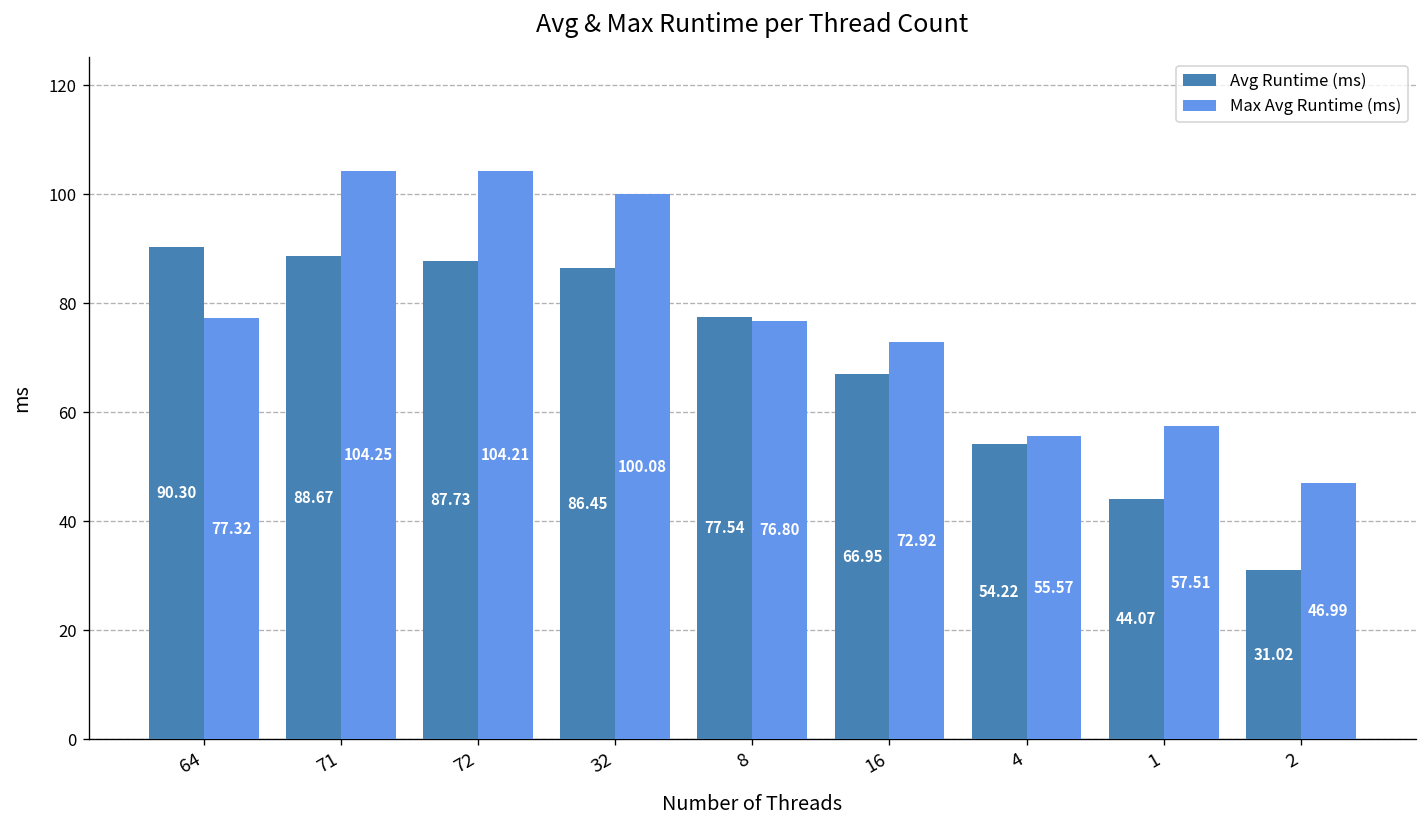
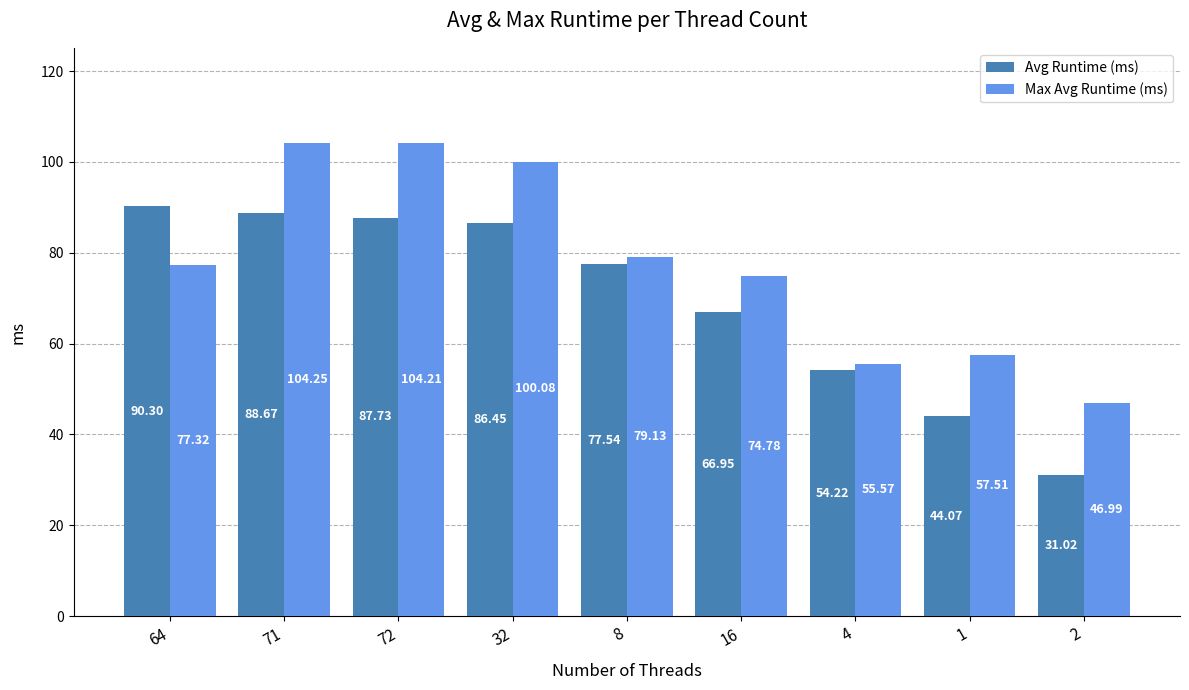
  {
    "Avg Runtime (ms)": {
      "64": 90.30,
      "71": 88.67,
      "72": 87.73,
      "32": 86.45,
      "8": 77.54,
      "16": 66.95,
      "4": 54.22,
      "1": 44.07,
      "2": 31.02
    },
    "Max Avg Runtime (ms)": {
      "64": 77.32,
      "71": 104.25,
      "72": 104.21,
      "32": 100.08,
-     "8": 76.80,
-     "16": 72.92,
+     "8": 79.13,
+     "16": 74.78,
      "4": 55.57,
      "1": 57.51,
      "2": 46.99
    }
  }
